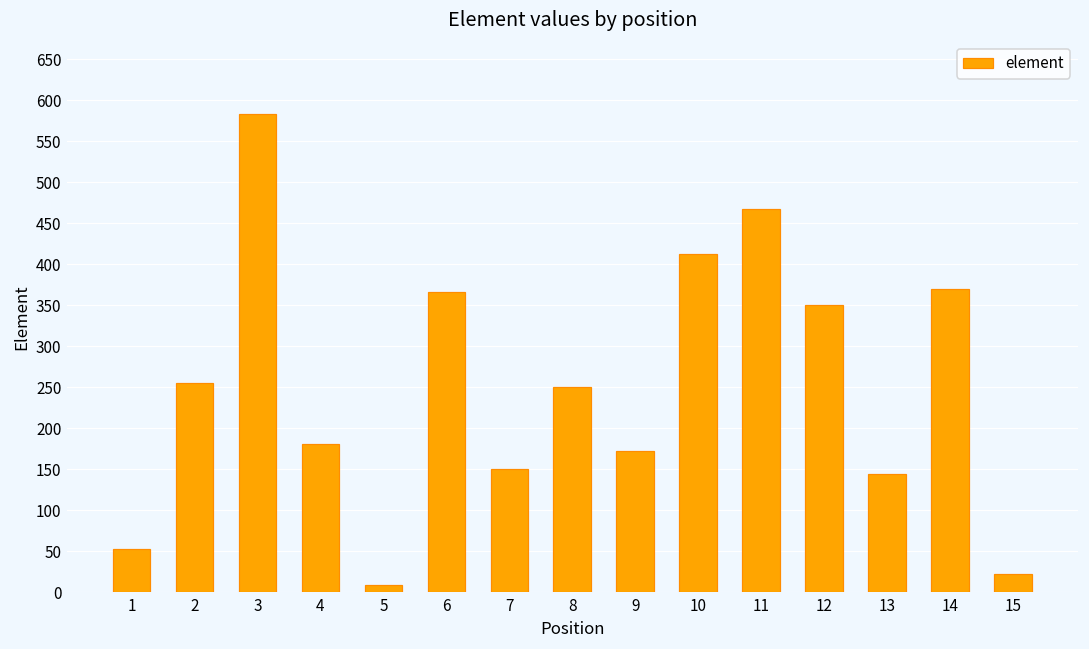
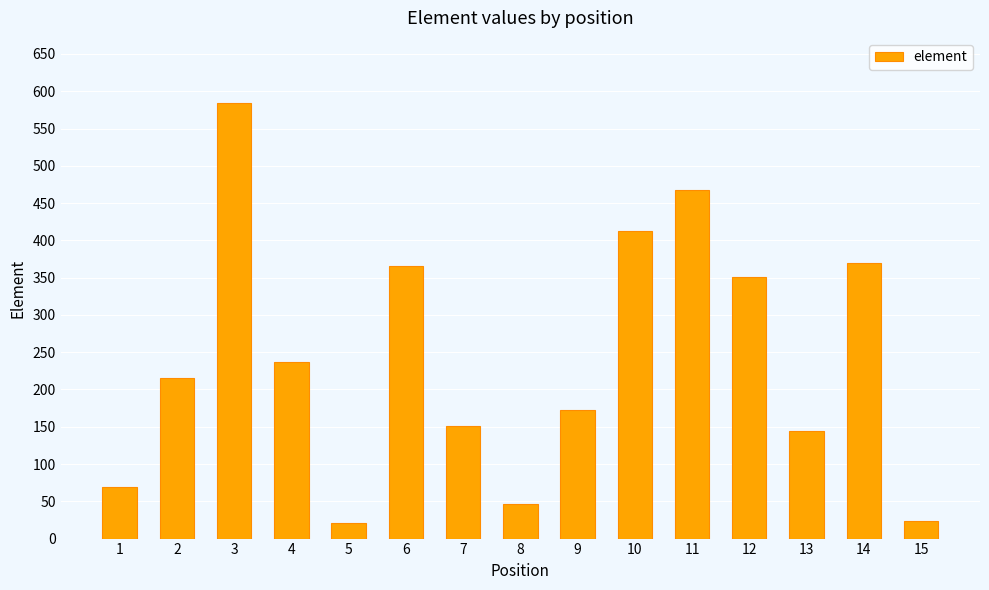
  {
-   "1": 50,
-   "2": 260,
+   "1": 70,
+   "2": 220,
    "3": 580,
-   "4": 180,
-   "5": 10,
+   "4": 240,
+   "5": 20,
    "6": 370,
    "7": 150,
-   "8": 250,
+   "8": 50,
    "9": 170,
    "10": 410,
    "11": 470,
    "12": 350,
    "13": 140,
    "14": 370,
    "15": 20
  }
